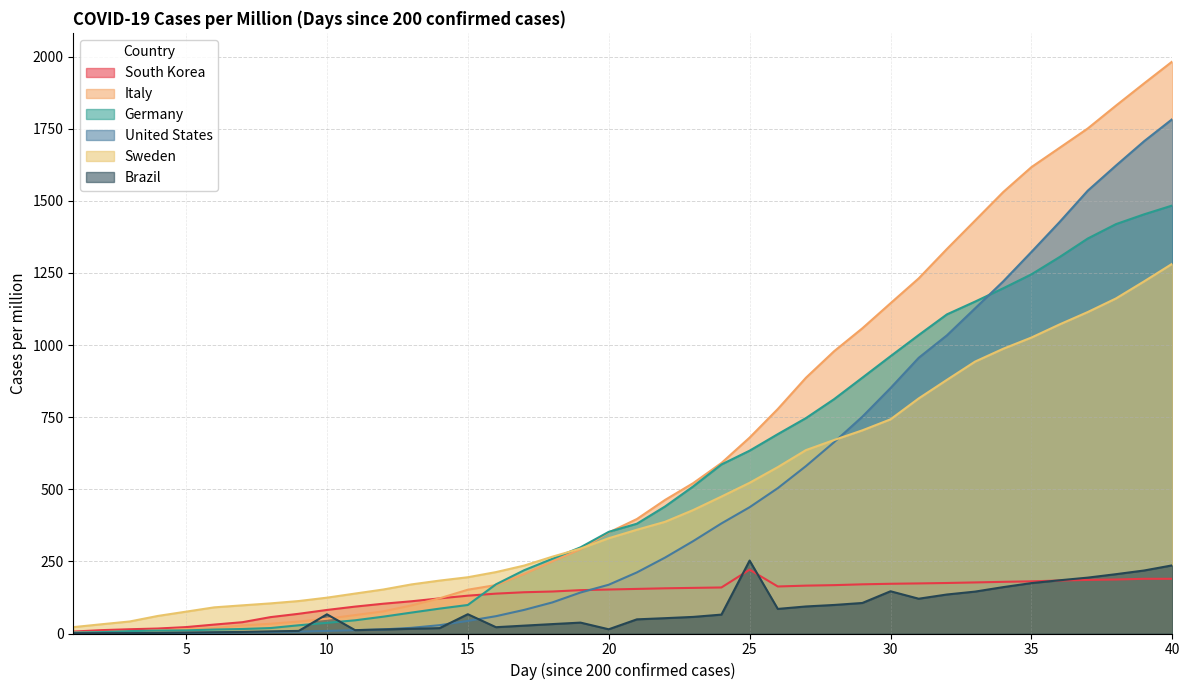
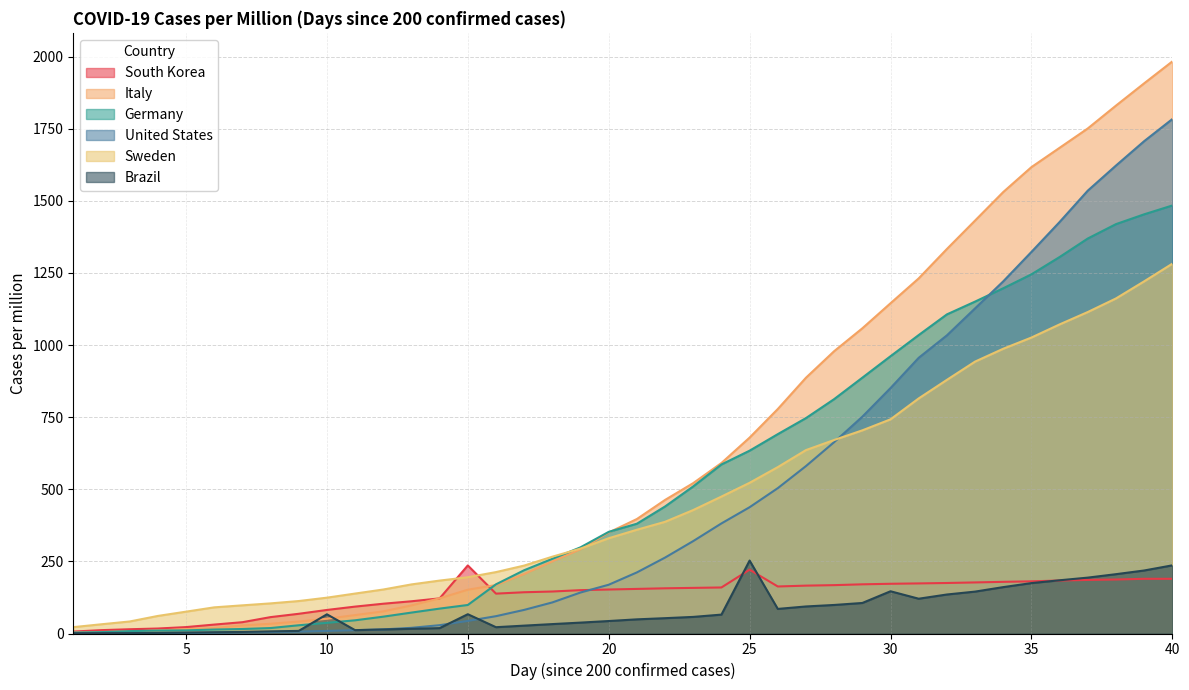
  {
    "South Korea": {
      "10": 80,
-     "15": 130,
+     "15": 240,
      "20": 150,
      "25": 220,
      "30": 170,
      "40": 190
    },
    "Brazil": {
      "10": 70,
      "15": 70,
-     "20": 10,
+     "20": 40,
      "25": 250,
      "30": 150,
      "40": 240
    }
  }
